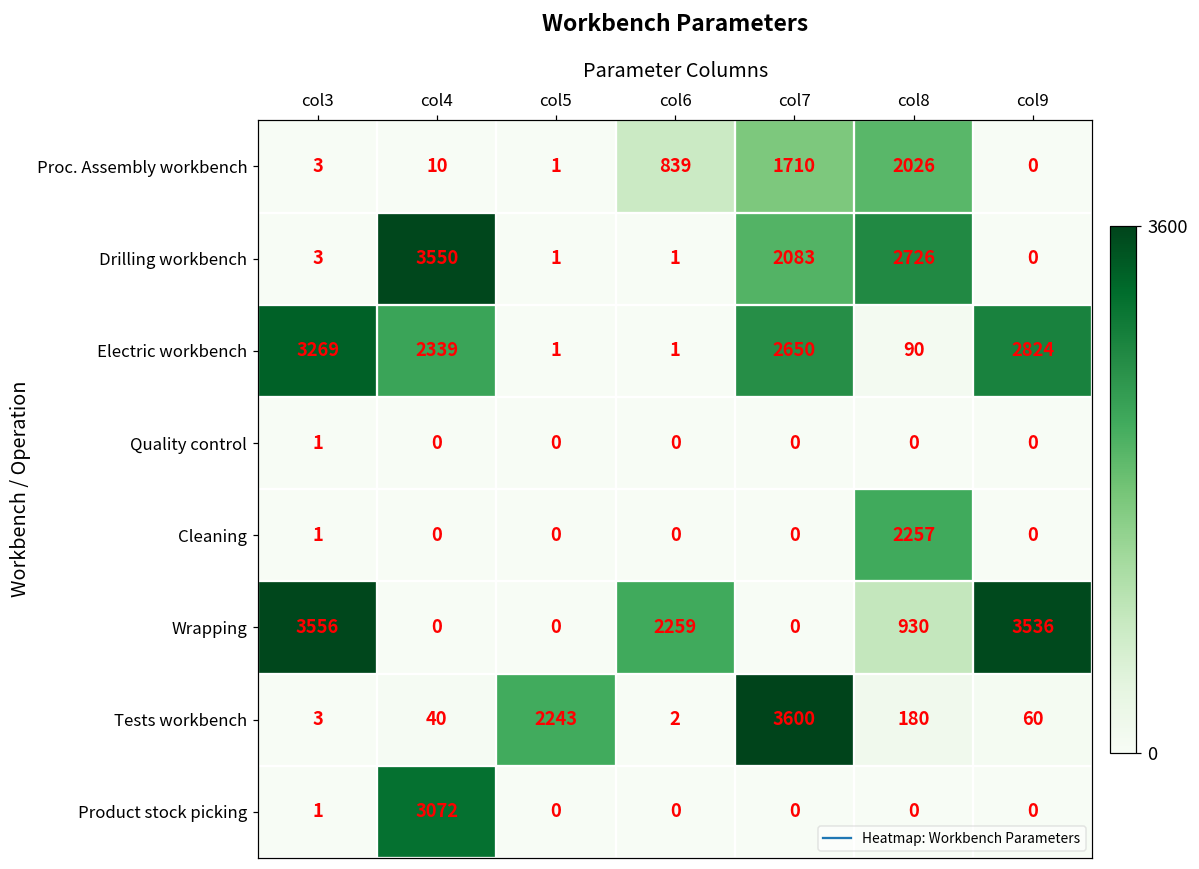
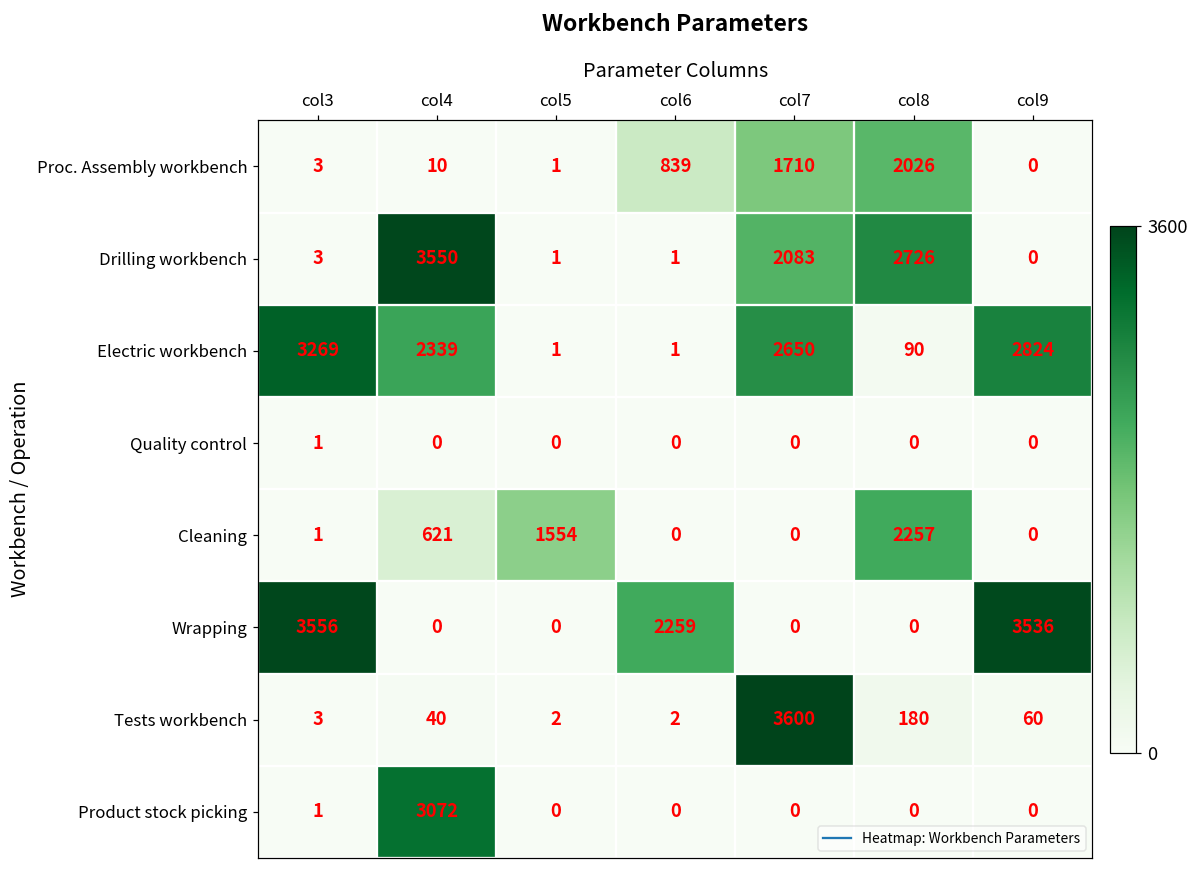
  {
    "Proc. Assembly workbench": {
      "col3": 3,
      "col4": 10,
      "col5": 1,
      "col6": 839,
      "col7": 1710,
      "col8": 2026,
      "col9": 0
    },
    "Drilling workbench": {
      "col3": 3,
      "col4": 3550,
      "col5": 1,
      "col6": 1,
      "col7": 2083,
      "col8": 2726,
      "col9": 0
    },
    "Electric workbench": {
      "col3": 3269,
      "col4": 2339,
      "col5": 1,
      "col6": 1,
      "col7": 2650,
      "col8": 90,
      "col9": 2824
    },
    "Quality control": {
      "col3": 1,
      "col4": 0,
      "col5": 0,
      "col6": 0,
      "col7": 0,
      "col8": 0,
      "col9": 0
    },
    "Cleaning": {
      "col3": 1,
-     "col4": 0,
-     "col5": 0,
+     "col4": 621,
+     "col5": 1554,
      "col6": 0,
      "col7": 0,
      "col8": 2257,
      "col9": 0
    },
    "Wrapping": {
      "col3": 3556,
      "col4": 0,
      "col5": 0,
      "col6": 2259,
      "col7": 0,
-     "col8": 930,
+     "col8": 0,
      "col9": 3536
    },
    "Tests workbench": {
      "col3": 3,
      "col4": 40,
-     "col5": 2243,
+     "col5": 2,
      "col6": 2,
      "col7": 3600,
      "col8": 180,
      "col9": 60
    },
    "Product stock picking": {
      "col3": 1,
      "col4": 3072,
      "col5": 0,
      "col6": 0,
      "col7": 0,
      "col8": 0,
      "col9": 0
    }
  }
